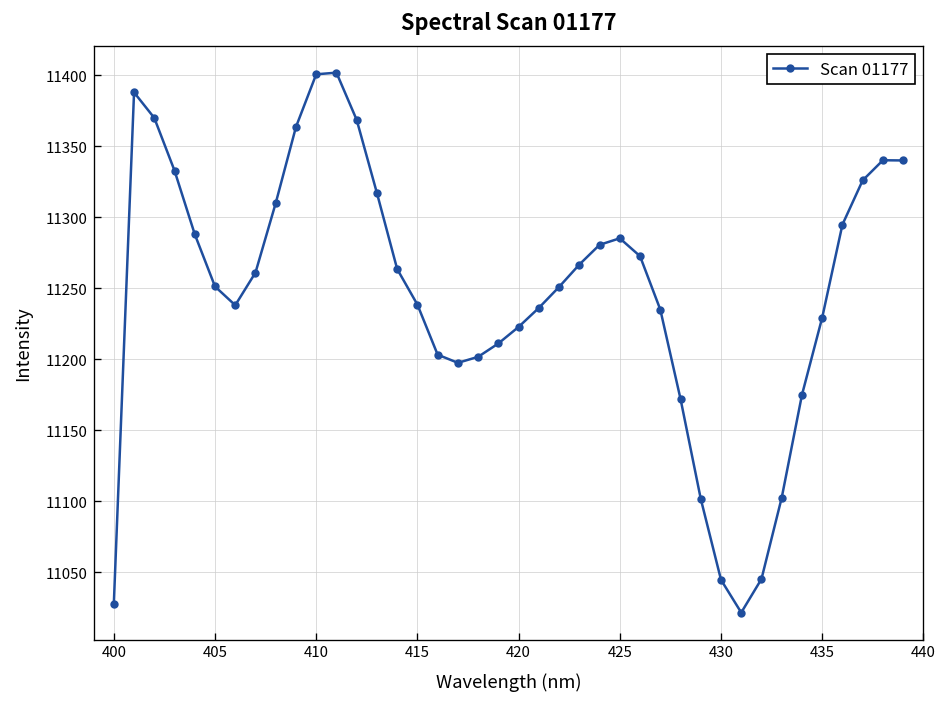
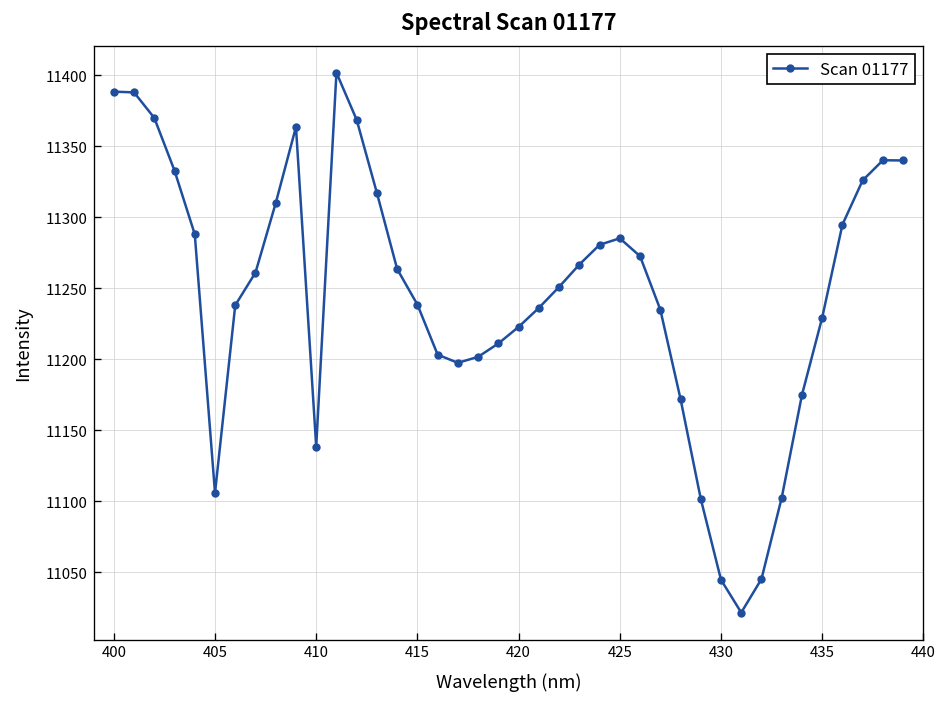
  {
-   "400": 11027,
-   "405": 11251,
-   "410": 11401,
+   "400": 11388,
+   "405": 11106,
+   "410": 11138,
    "415": 11238,
    "420": 11223,
    "425": 11285,
    "430": 11045,
    "435": 11229
  }
